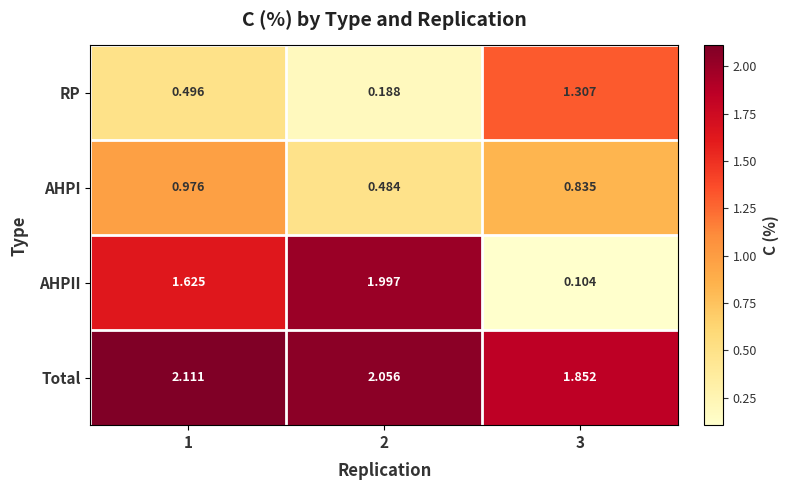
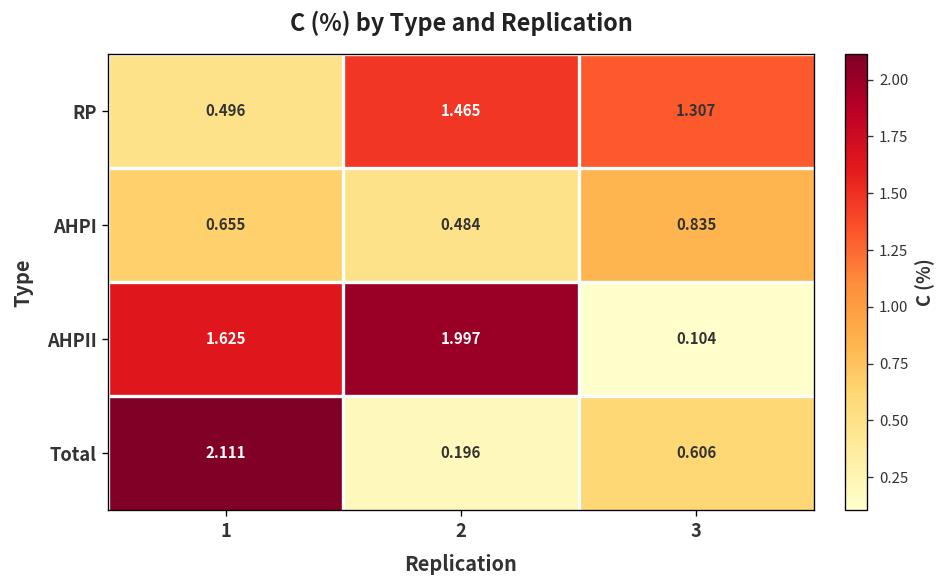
  {
    "RP": {
      "1": 0.496,
-     "2": 0.188,
+     "2": 1.465,
      "3": 1.307
    },
    "AHPI": {
-     "1": 0.976,
+     "1": 0.655,
      "2": 0.484,
      "3": 0.835
    },
    "AHPII": {
      "1": 1.625,
      "2": 1.997,
      "3": 0.104
    },
    "Total": {
      "1": 2.111,
-     "2": 2.056,
-     "3": 1.852
+     "2": 0.196,
+     "3": 0.606
    }
  }
